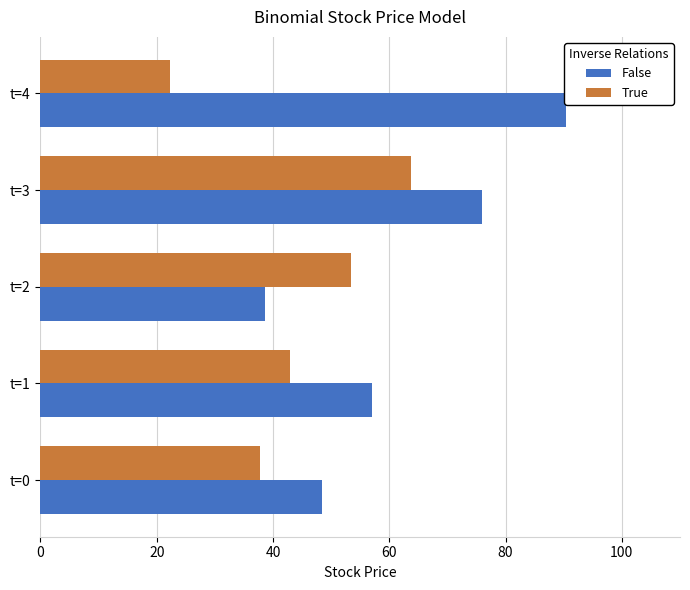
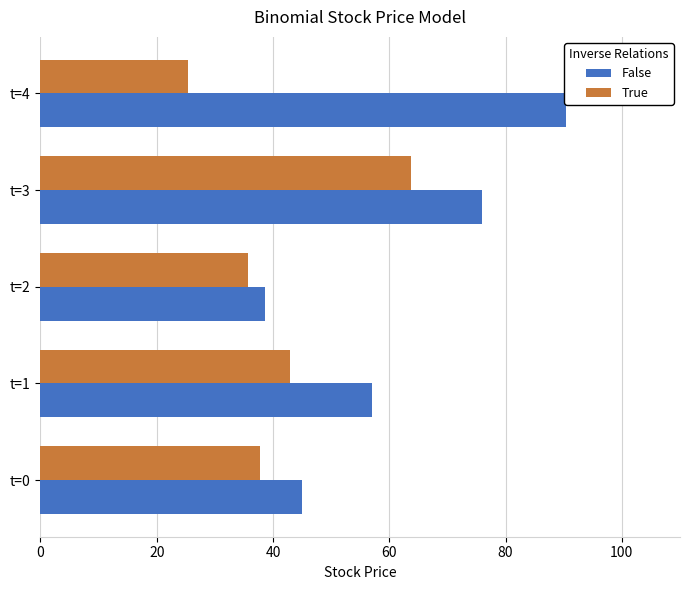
  {
    "False": {
      "t=4": 90,
      "t=3": 76,
      "t=2": 39,
      "t=1": 57,
-     "t=0": 48
+     "t=0": 45
    },
    "True": {
-     "t=4": 22,
+     "t=4": 25,
      "t=3": 64,
-     "t=2": 53,
+     "t=2": 36,
      "t=1": 43,
      "t=0": 38
    }
  }
